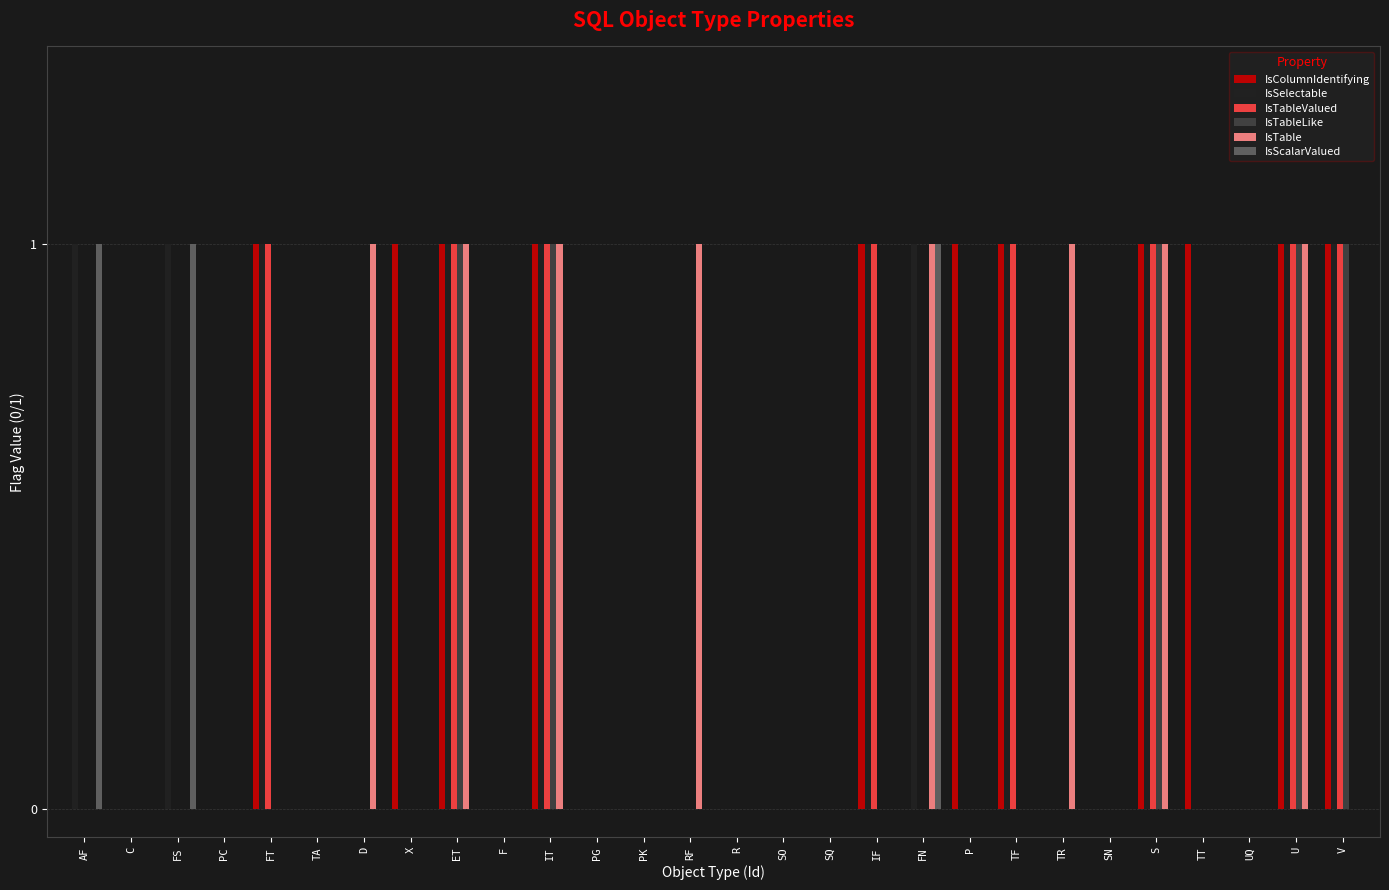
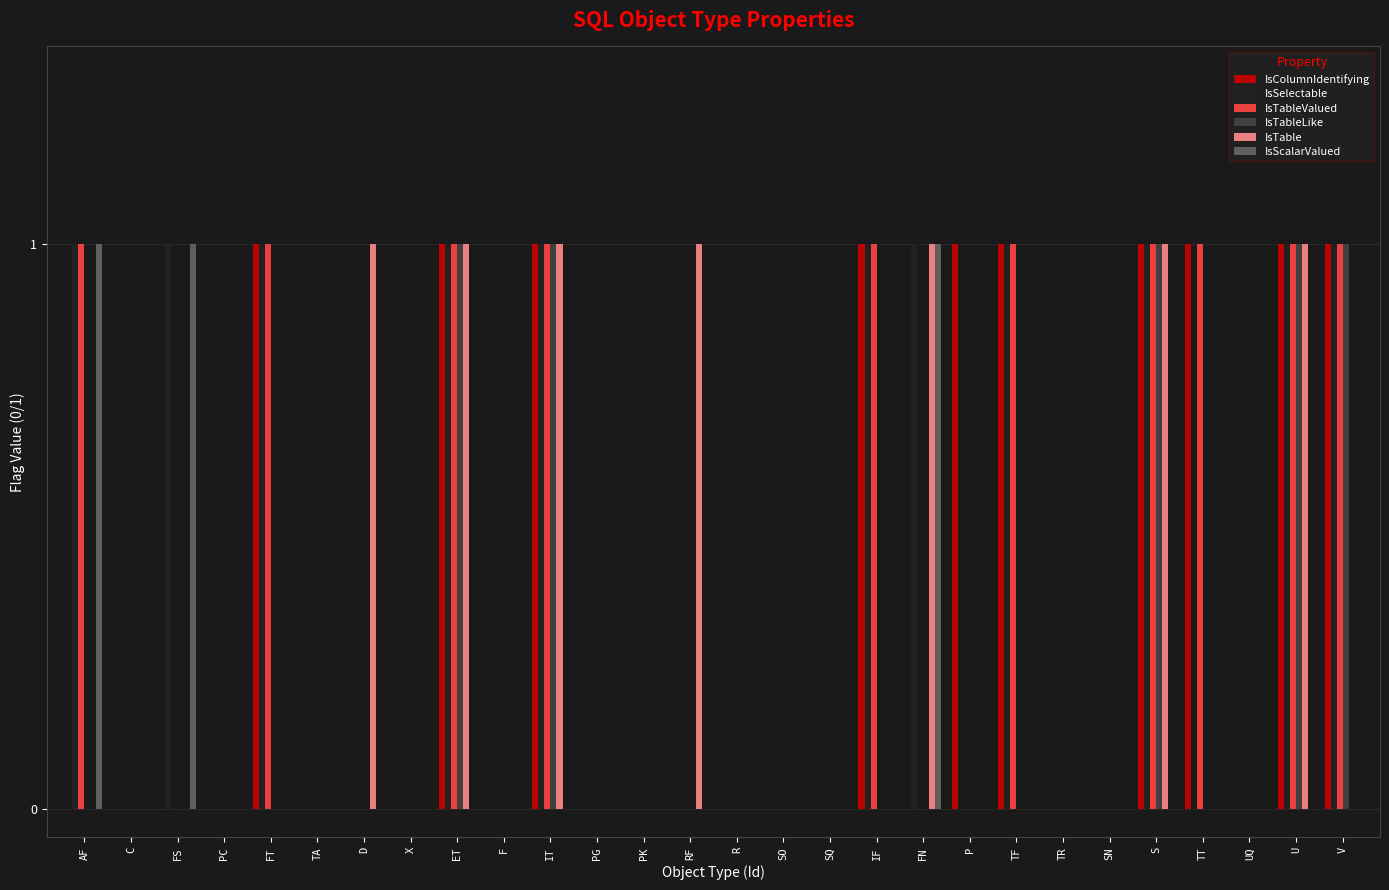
  {
    "IsColumnIdentifying": {
      "AF": 0,
      "C": 0,
      "FS": 0,
      "PC": 0,
      "FT": 1,
      "TA": 0,
      "D": 0,
-     "X": 1,
+     "X": 0,
      "ET": 1,
      "F": 0,
      "IT": 1,
      "PG": 0,
      "PK": 0,
      "RF": 0,
      "R": 0,
      "SO": 0,
      "SQ": 0,
      "IF": 1,
      "FN": 0,
      "P": 1,
      "TF": 1,
      "TR": 0,
      "SN": 0,
      "S": 1,
      "TT": 1,
      "UQ": 0,
      "U": 1,
      "V": 1
    },
    "IsTableValued": {
-     "AF": 0,
+     "AF": 1,
      "C": 0,
      "FS": 0,
      "PC": 0,
      "FT": 1,
      "TA": 0,
      "D": 0,
      "X": 0,
      "ET": 1,
      "F": 0,
      "IT": 1,
      "PG": 0,
      "PK": 0,
      "RF": 0,
      "R": 0,
      "SO": 0,
      "SQ": 0,
      "IF": 1,
      "FN": 0,
      "P": 0,
      "TF": 1,
      "TR": 0,
      "SN": 0,
      "S": 1,
-     "TT": 0,
+     "TT": 1,
      "UQ": 0,
      "U": 1,
      "V": 1
    },
    "IsTable": {
      "AF": 0,
      "C": 0,
      "FS": 0,
      "PC": 0,
      "FT": 0,
      "TA": 0,
      "D": 1,
      "X": 0,
      "ET": 1,
      "F": 0,
      "IT": 1,
      "PG": 0,
      "PK": 0,
      "RF": 1,
      "R": 0,
      "SO": 0,
      "SQ": 0,
      "IF": 0,
      "FN": 1,
      "P": 0,
      "TF": 0,
-     "TR": 1,
+     "TR": 0,
      "SN": 0,
      "S": 1,
      "TT": 0,
      "UQ": 0,
      "U": 1,
      "V": 0
    }
  }
